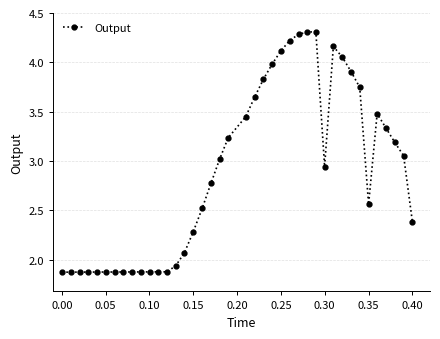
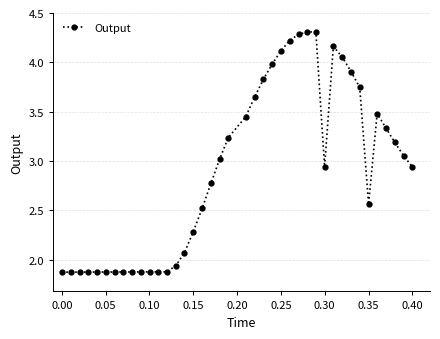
  {
    "0.00": 1.9,
    "0.05": 1.9,
    "0.10": 1.9,
    "0.30": 2.9,
    "0.35": 2.6,
-   "0.40": 2.4
+   "0.40": 2.9
  }
